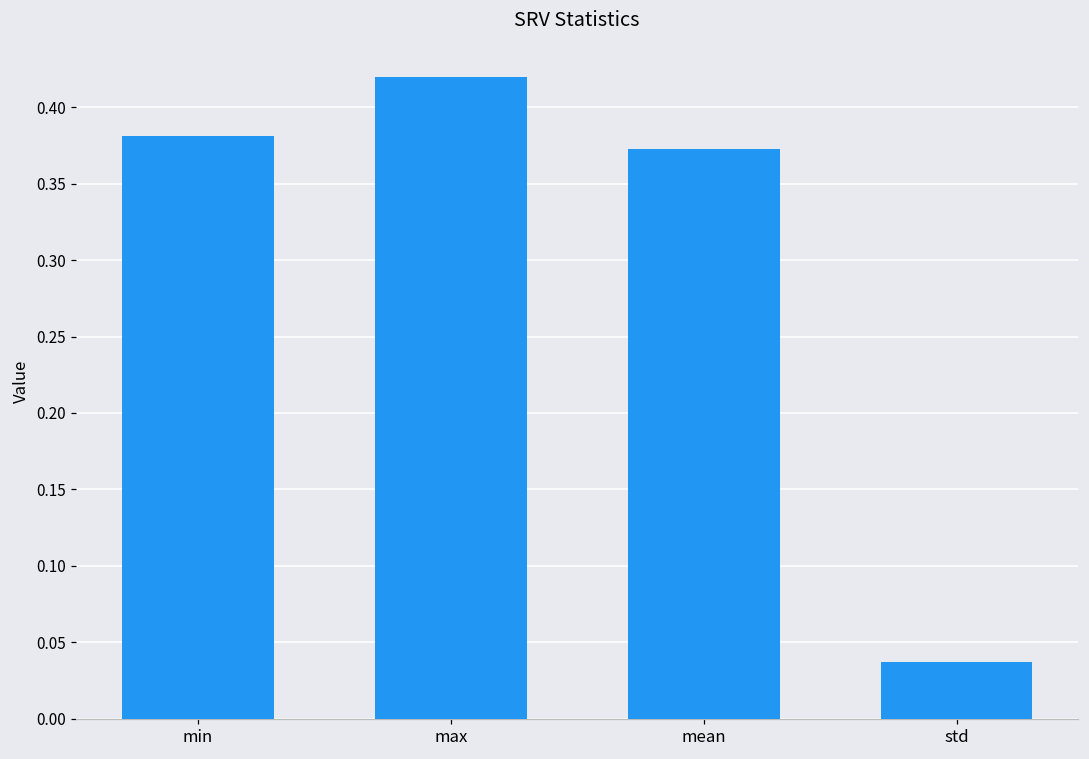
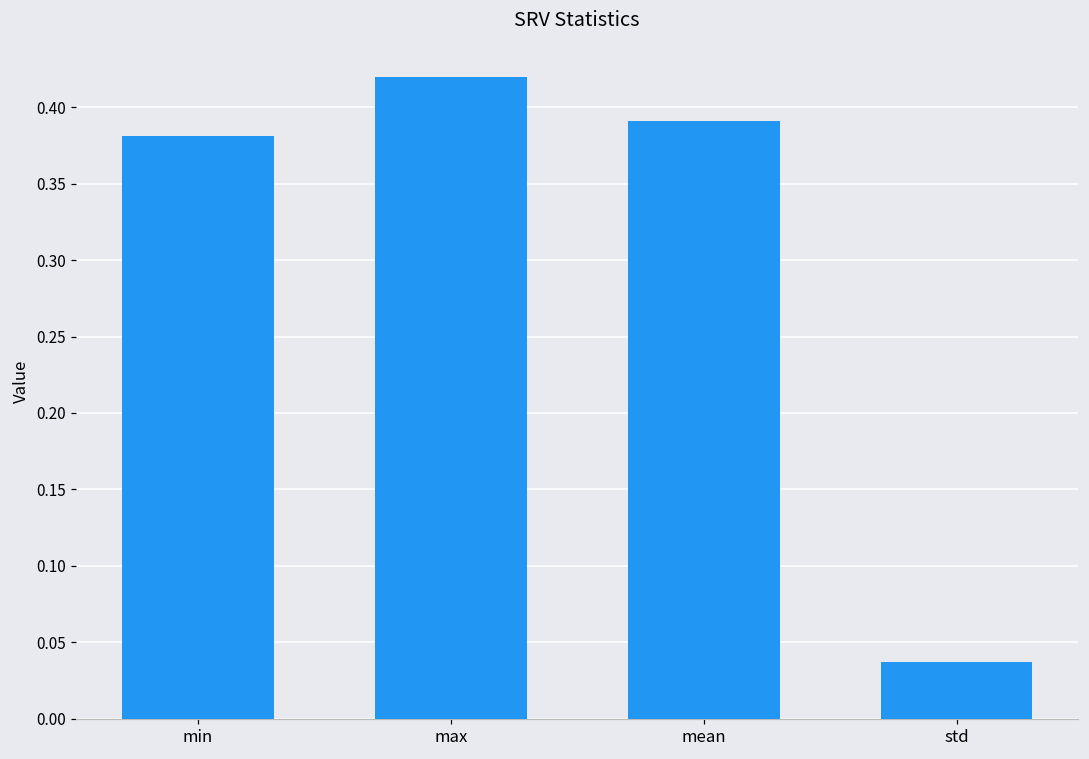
  {
    "min": 0.381,
    "max": 0.420,
-   "mean": 0.372,
+   "mean": 0.391,
    "std": 0.037
  }
